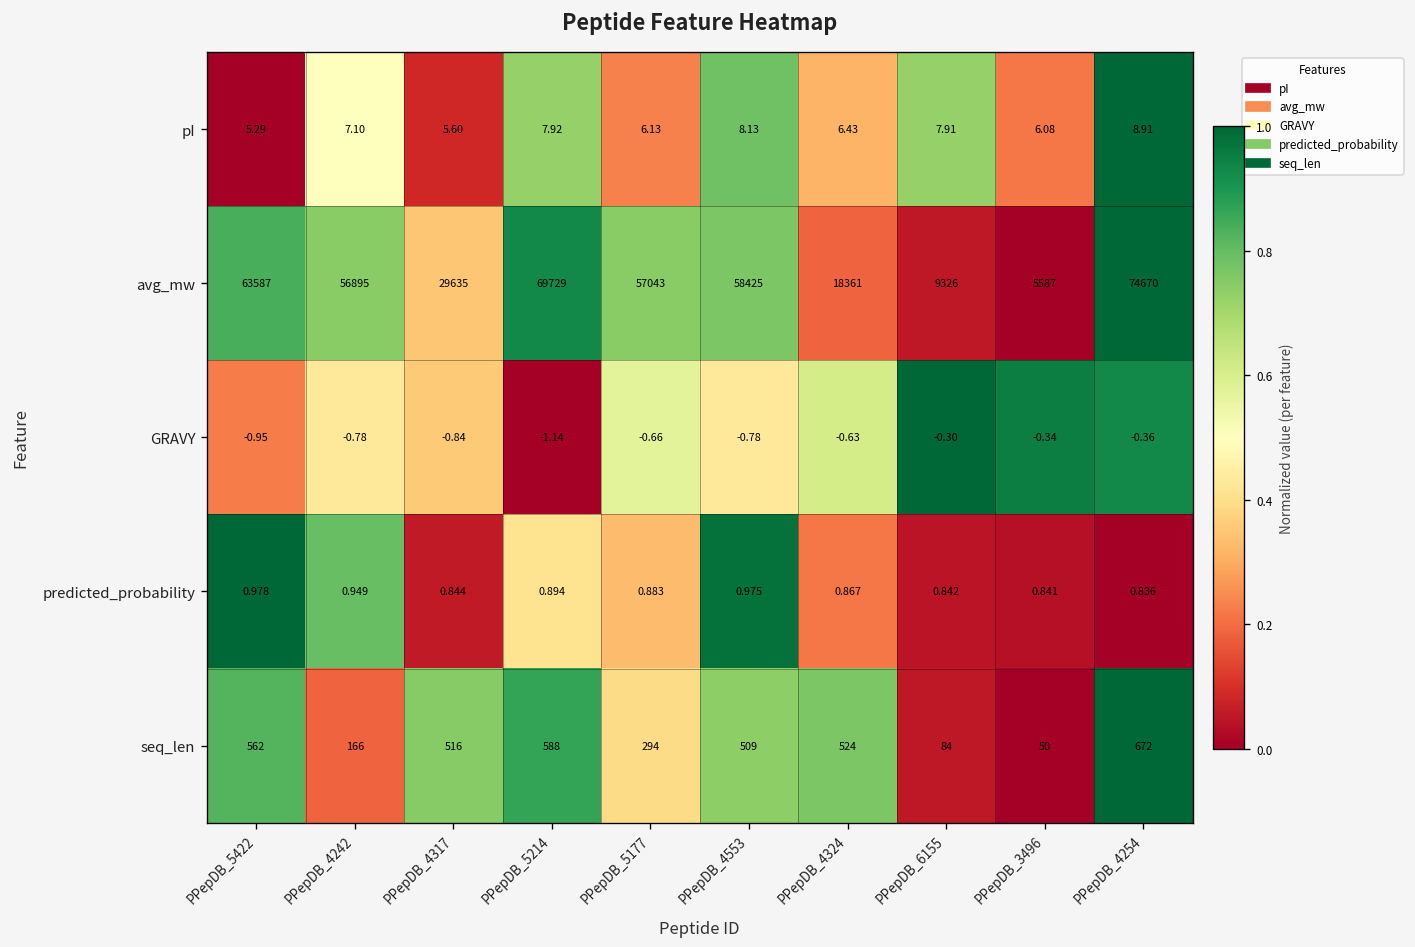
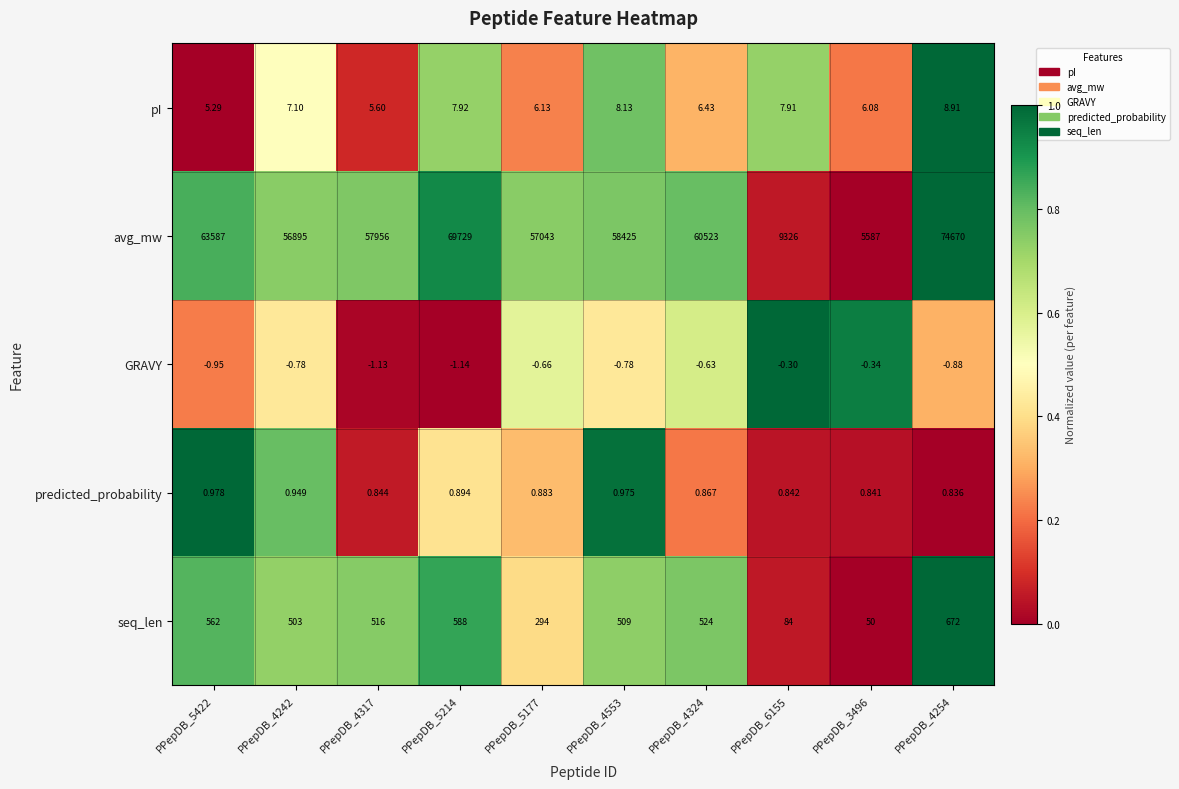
  {
    "pI": {
      "PPepDB_5422": 5.29,
      "PPepDB_4242": 7.10,
      "PPepDB_4317": 5.60,
      "PPepDB_5214": 7.92,
      "PPepDB_5177": 6.13,
      "PPepDB_4553": 8.13,
      "PPepDB_4324": 6.43,
      "PPepDB_6155": 7.91,
      "PPepDB_3496": 6.08,
      "PPepDB_4254": 8.91
    },
    "avg_mw": {
      "PPepDB_5422": 63587,
      "PPepDB_4242": 56895,
-     "PPepDB_4317": 29635,
+     "PPepDB_4317": 57956,
      "PPepDB_5214": 69729,
      "PPepDB_5177": 57043,
      "PPepDB_4553": 58425,
-     "PPepDB_4324": 18361,
+     "PPepDB_4324": 60523,
      "PPepDB_6155": 9326,
      "PPepDB_3496": 5587,
      "PPepDB_4254": 74670
    },
    "GRAVY": {
      "PPepDB_5422": -0.95,
      "PPepDB_4242": -0.78,
-     "PPepDB_4317": -0.84,
+     "PPepDB_4317": -1.13,
      "PPepDB_5214": -1.14,
      "PPepDB_5177": -0.66,
      "PPepDB_4553": -0.78,
      "PPepDB_4324": -0.63,
      "PPepDB_6155": -0.30,
      "PPepDB_3496": -0.34,
-     "PPepDB_4254": -0.36
+     "PPepDB_4254": -0.88
    },
    "predicted_probability": {
      "PPepDB_5422": 0.978,
      "PPepDB_4242": 0.949,
      "PPepDB_4317": 0.844,
      "PPepDB_5214": 0.894,
      "PPepDB_5177": 0.883,
      "PPepDB_4553": 0.975,
      "PPepDB_4324": 0.867,
      "PPepDB_6155": 0.842,
      "PPepDB_3496": 0.841,
      "PPepDB_4254": 0.836
    },
    "seq_len": {
      "PPepDB_5422": 562,
-     "PPepDB_4242": 166,
+     "PPepDB_4242": 503,
      "PPepDB_4317": 516,
      "PPepDB_5214": 588,
      "PPepDB_5177": 294,
      "PPepDB_4553": 509,
      "PPepDB_4324": 524,
      "PPepDB_6155": 84,
      "PPepDB_3496": 50,
      "PPepDB_4254": 672
    }
  }
